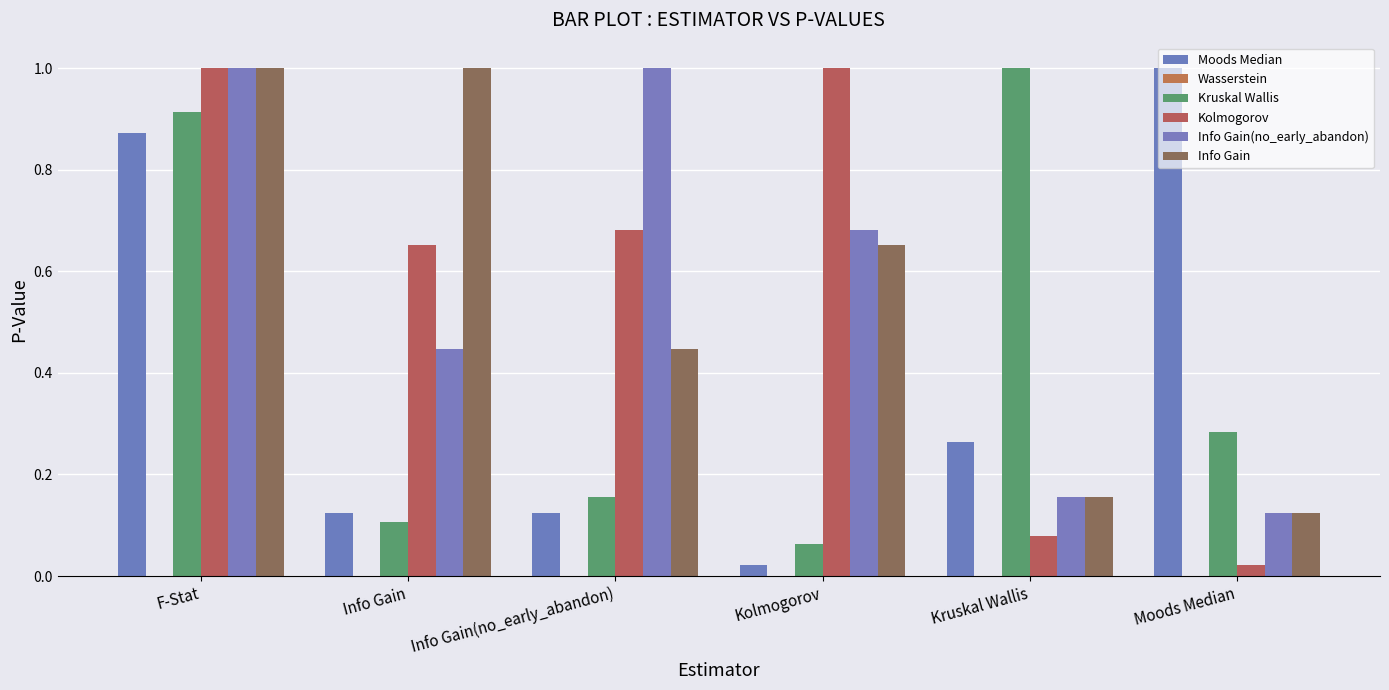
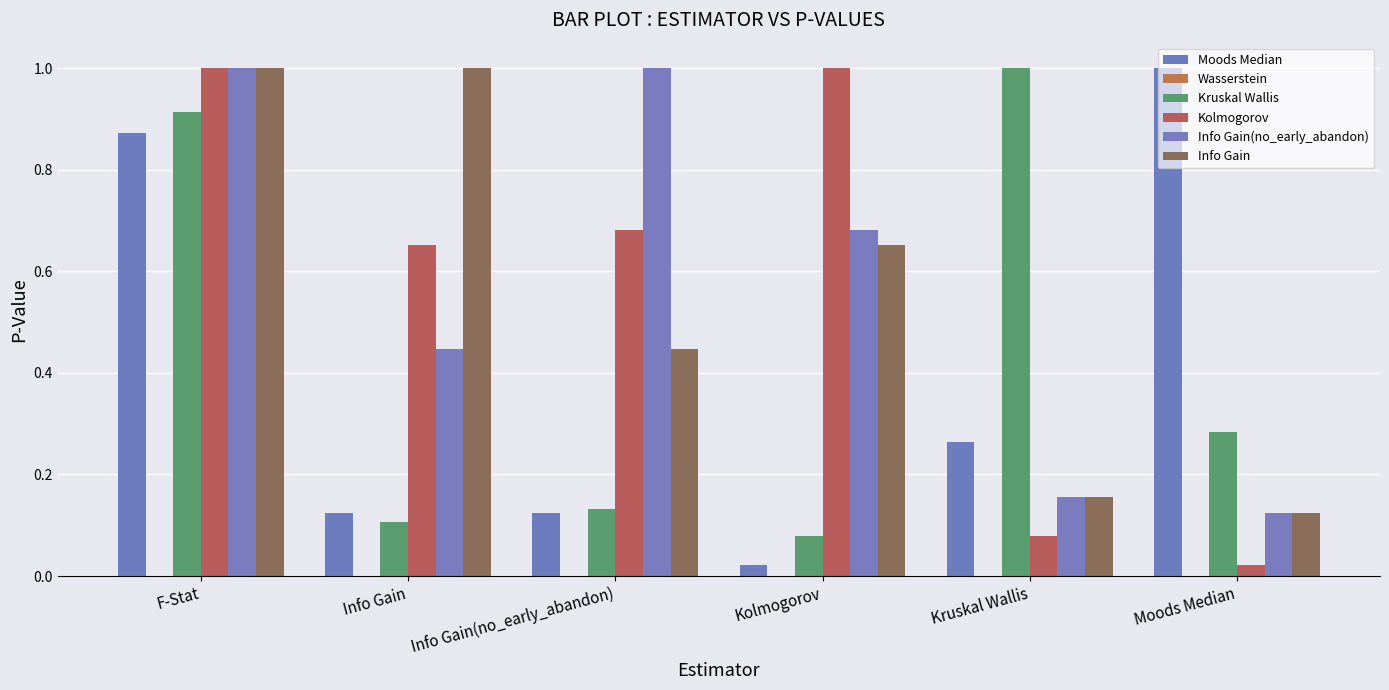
  {
    "Kruskal Wallis": {
      "F-Stat": 0.91,
      "Info Gain": 0.11,
-     "Info Gain(no_early_abandon)": 0.15,
-     "Kolmogorov": 0.06,
+     "Info Gain(no_early_abandon)": 0.13,
+     "Kolmogorov": 0.08,
      "Kruskal Wallis": 1.00,
      "Moods Median": 0.28
    }
  }
